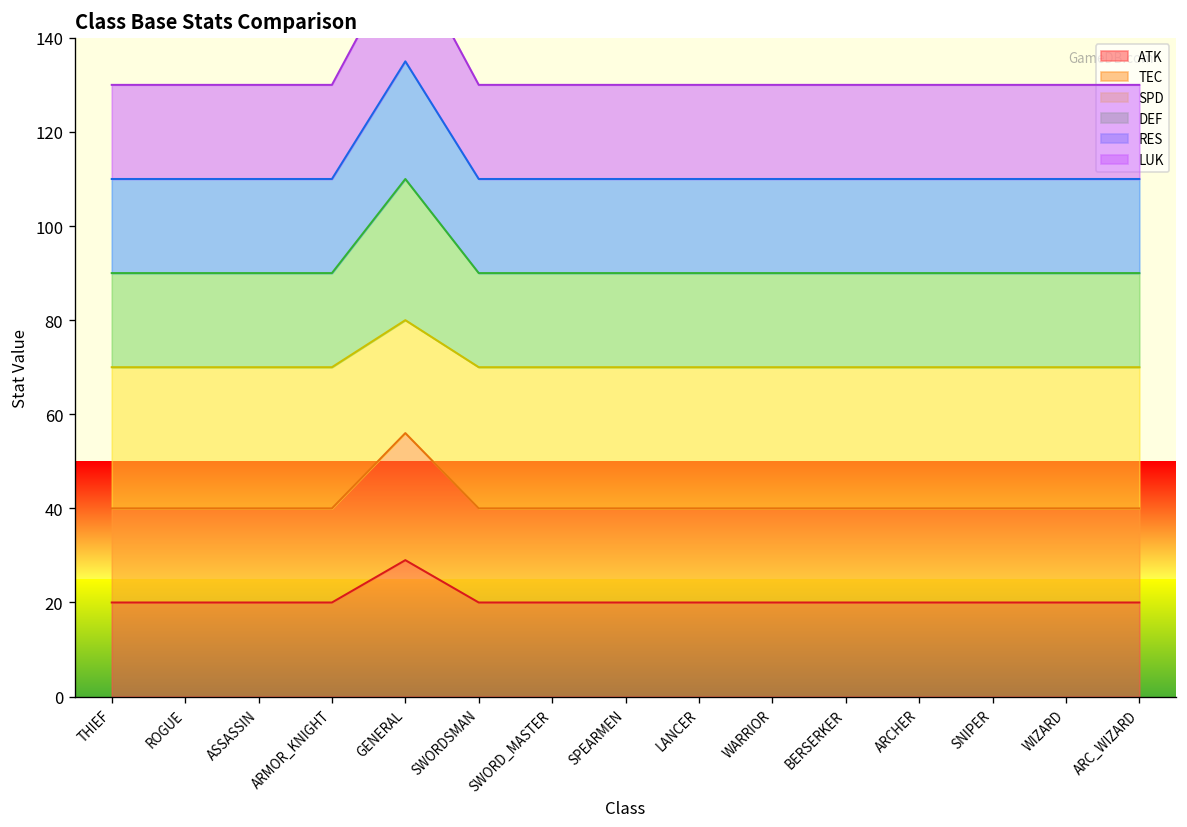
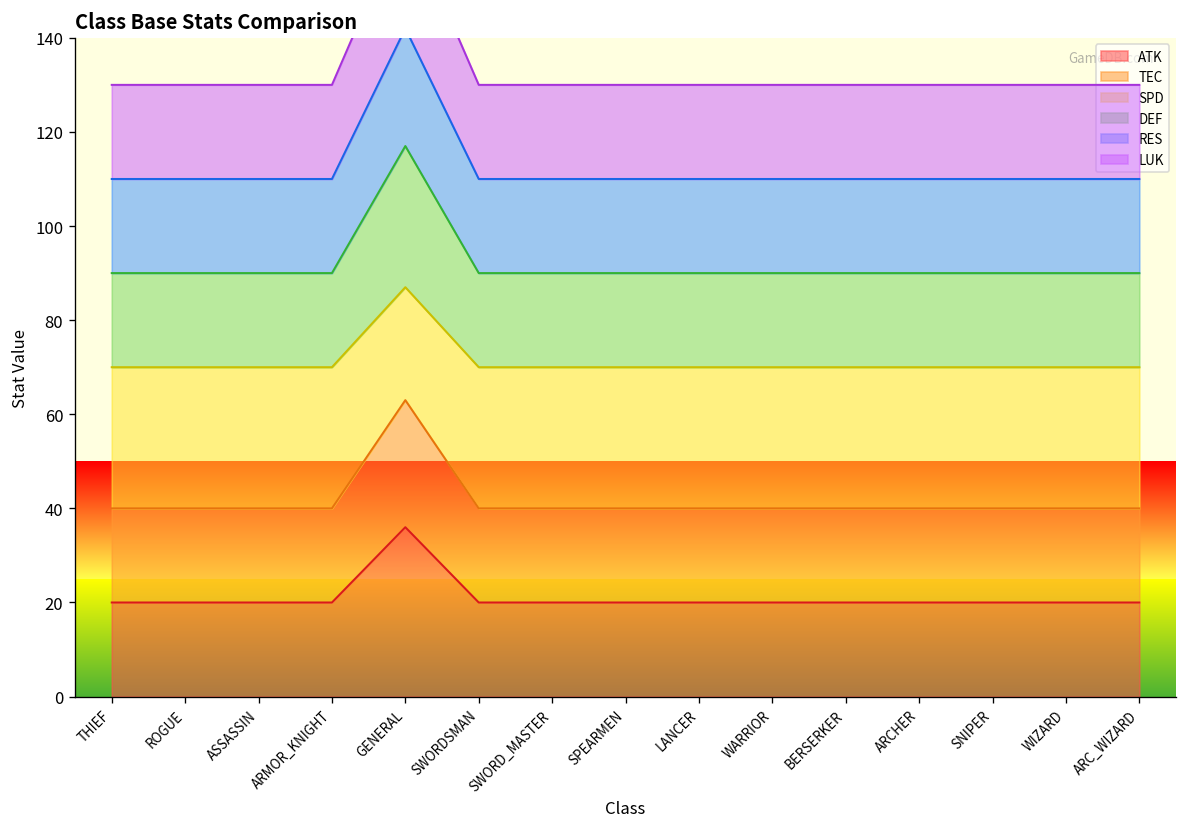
  {
    "ATK": {
      "THIEF": 20,
      "ROGUE": 20,
      "ASSASSIN": 20,
      "ARMOR_KNIGHT": 20,
-     "GENERAL": 29,
+     "GENERAL": 36,
      "SWORDSMAN": 20,
      "SWORD_MASTER": 20,
      "SPEARMEN": 20,
      "LANCER": 20,
      "WARRIOR": 20,
      "BERSERKER": 20,
      "ARCHER": 20,
      "SNIPER": 20,
      "WIZARD": 20,
      "ARC_WIZARD": 20
    },
    "TEC": {
      "THIEF": 20,
      "ROGUE": 20,
      "ASSASSIN": 20,
      "ARMOR_KNIGHT": 20,
      "GENERAL": 27,
      "SWORDSMAN": 20,
      "SWORD_MASTER": 20,
      "SPEARMEN": 20,
      "LANCER": 20,
      "WARRIOR": 20,
      "BERSERKER": 20,
      "ARCHER": 20,
      "SNIPER": 20,
      "WIZARD": 20,
      "ARC_WIZARD": 20
    },
    "SPD": {
      "THIEF": 30,
      "ROGUE": 30,
      "ASSASSIN": 30,
      "ARMOR_KNIGHT": 30,
      "GENERAL": 24,
      "SWORDSMAN": 30,
      "SWORD_MASTER": 30,
      "SPEARMEN": 30,
      "LANCER": 30,
      "WARRIOR": 30,
      "BERSERKER": 30,
      "ARCHER": 30,
      "SNIPER": 30,
      "WIZARD": 30,
      "ARC_WIZARD": 30
    },
    "DEF": {
      "THIEF": 20,
      "ROGUE": 20,
      "ASSASSIN": 20,
      "ARMOR_KNIGHT": 20,
      "GENERAL": 30,
      "SWORDSMAN": 20,
      "SWORD_MASTER": 20,
      "SPEARMEN": 20,
      "LANCER": 20,
      "WARRIOR": 20,
      "BERSERKER": 20,
      "ARCHER": 20,
      "SNIPER": 20,
      "WIZARD": 20,
      "ARC_WIZARD": 20
    },
    "RES": {
      "THIEF": 20,
      "ROGUE": 20,
      "ASSASSIN": 20,
      "ARMOR_KNIGHT": 20,
      "SWORDSMAN": 20,
      "SWORD_MASTER": 20,
      "SPEARMEN": 20,
      "LANCER": 20,
      "WARRIOR": 20,
      "BERSERKER": 20,
      "ARCHER": 20,
      "SNIPER": 20,
      "WIZARD": 20,
      "ARC_WIZARD": 20
    },
    "LUK": {
      "THIEF": 20,
      "ROGUE": 20,
      "ASSASSIN": 20,
      "ARMOR_KNIGHT": 20,
      "SWORDSMAN": 20,
      "SWORD_MASTER": 20,
      "SPEARMEN": 20,
      "LANCER": 20,
      "WARRIOR": 20,
      "BERSERKER": 20,
      "ARCHER": 20,
      "SNIPER": 20,
      "WIZARD": 20
    }
  }
